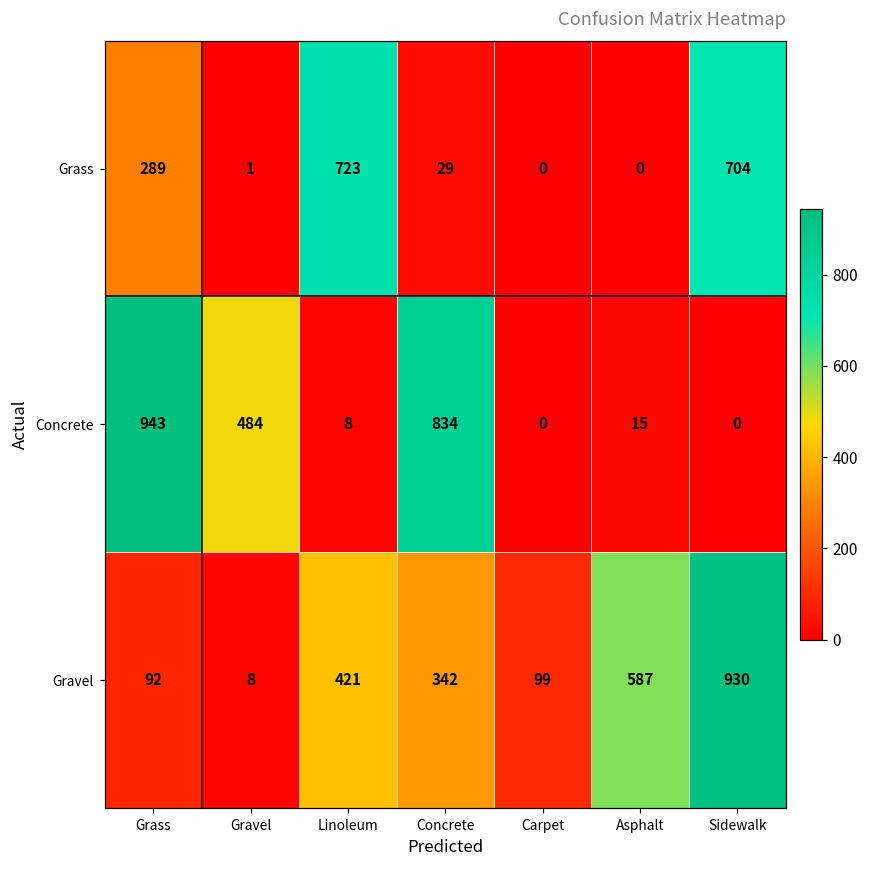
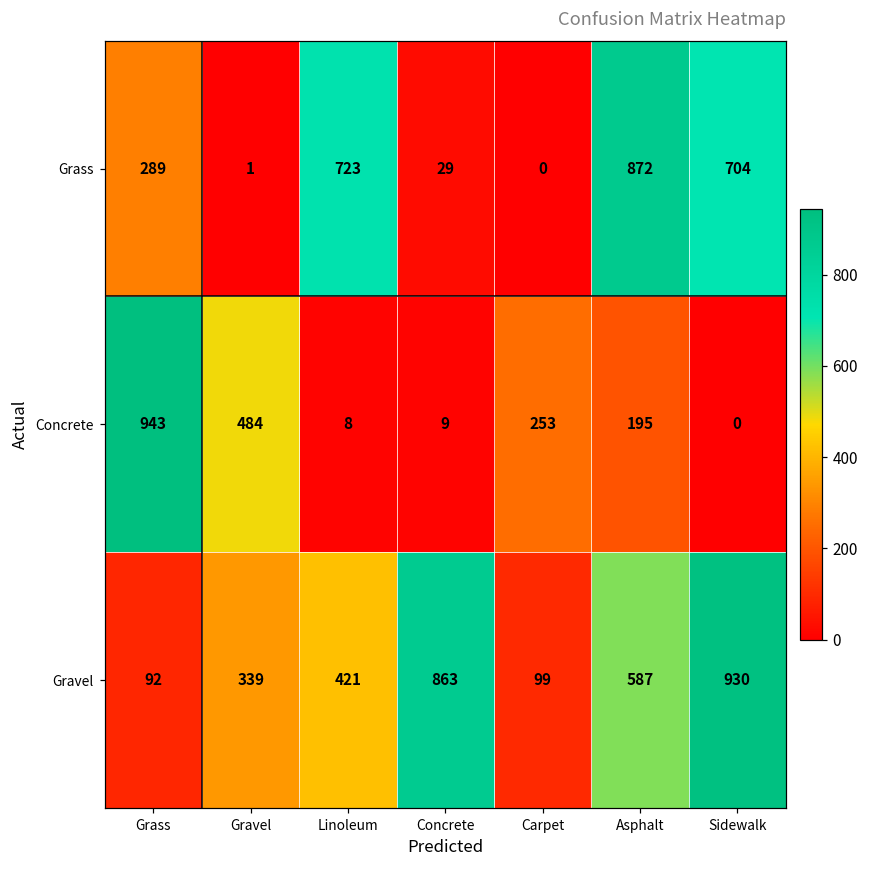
  {
    "Grass": {
      "Grass": 289,
      "Gravel": 1,
      "Linoleum": 723,
      "Concrete": 29,
      "Carpet": 0,
-     "Asphalt": 0,
+     "Asphalt": 872,
      "Sidewalk": 704
    },
    "Concrete": {
      "Grass": 943,
      "Gravel": 484,
      "Linoleum": 8,
-     "Concrete": 834,
-     "Carpet": 0,
-     "Asphalt": 15,
+     "Concrete": 9,
+     "Carpet": 253,
+     "Asphalt": 195,
      "Sidewalk": 0
    },
    "Gravel": {
      "Grass": 92,
-     "Gravel": 8,
+     "Gravel": 339,
      "Linoleum": 421,
-     "Concrete": 342,
+     "Concrete": 863,
      "Carpet": 99,
      "Asphalt": 587,
      "Sidewalk": 930
    }
  }
